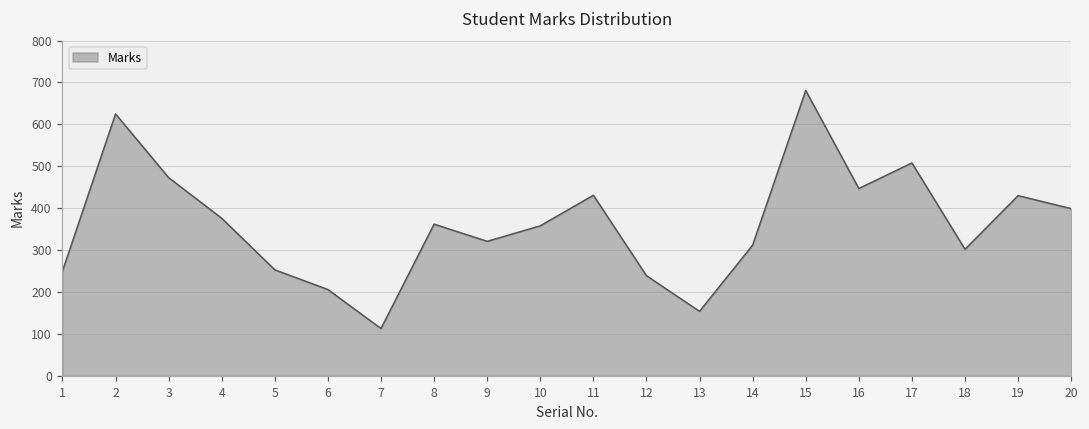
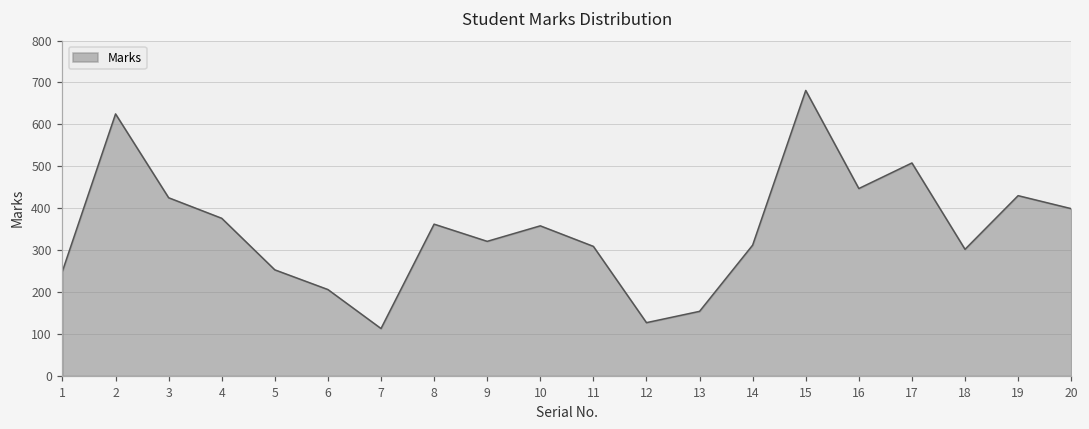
  {
    "1": 250,
    "2": 630,
-   "3": 470,
+   "3": 430,
    "4": 380,
    "5": 250,
    "6": 210,
    "7": 110,
    "8": 360,
    "9": 320,
    "10": 360,
-   "11": 430,
-   "12": 240,
+   "11": 310,
+   "12": 130,
    "13": 150,
    "14": 310,
    "15": 680,
    "16": 450,
    "17": 510,
    "18": 300,
    "19": 430,
    "20": 400
  }
